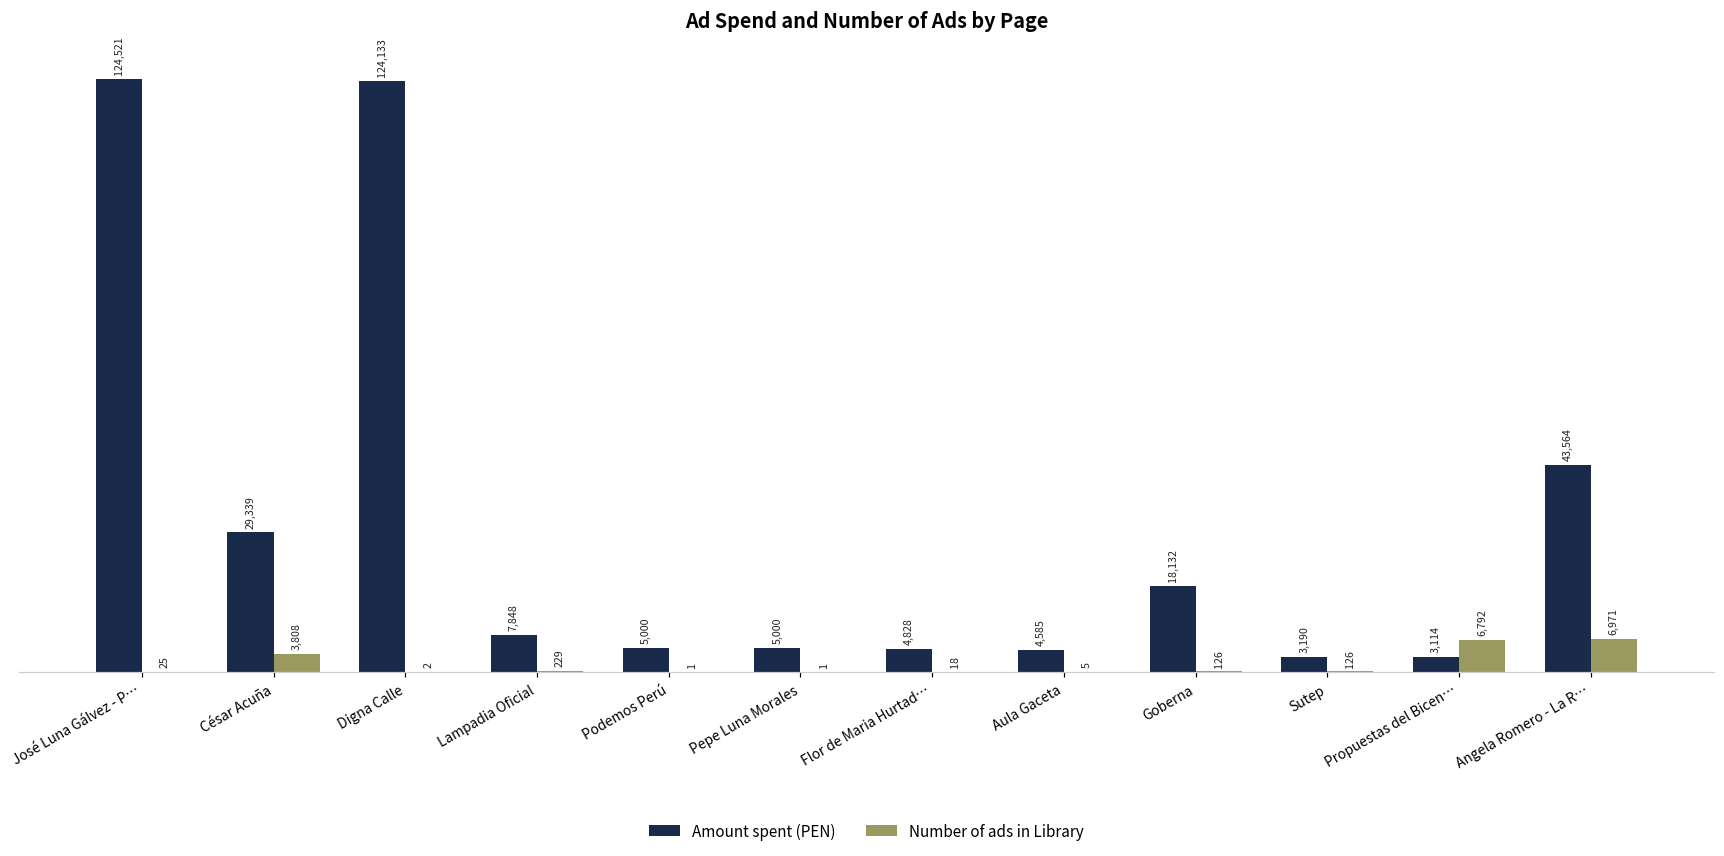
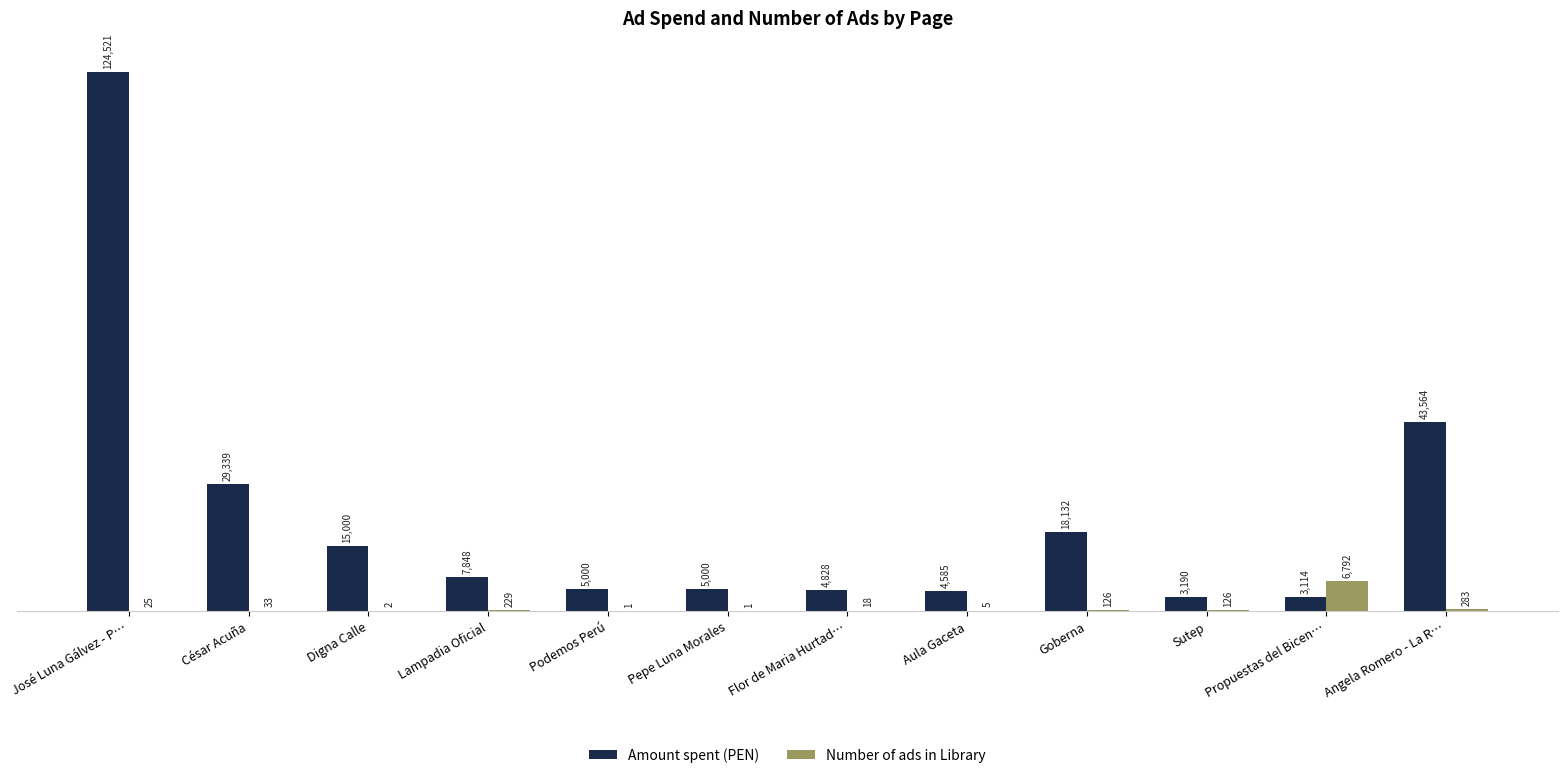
  {
    "Amount spent (PEN)": {
      "José Luna Gálvez - P…": "124,521",
      "César Acuña": "29,339",
-     "Digna Calle": "124,133",
+     "Digna Calle": "15,000",
      "Lampadia Oficial": "7,848",
      "Podemos Perú": "5,000",
      "Pepe Luna Morales": "5,000",
      "Flor de Maria Hurtad…": "4,828",
      "Aula Gaceta": "4,585",
      "Goberna": "18,132",
      "Sutep": "3,190",
      "Propuestas del Bicen…": "3,114",
      "Angela Romero - La R…": "43,564"
    },
    "Number of ads in Library": {
      "José Luna Gálvez - P…": "25",
-     "César Acuña": "3,808",
+     "César Acuña": "33",
      "Digna Calle": "2",
      "Lampadia Oficial": "229",
      "Podemos Perú": "1",
      "Pepe Luna Morales": "1",
      "Flor de Maria Hurtad…": "18",
      "Aula Gaceta": "5",
      "Goberna": "126",
      "Sutep": "126",
      "Propuestas del Bicen…": "6,792",
-     "Angela Romero - La R…": "6,971"
+     "Angela Romero - La R…": "283"
    }
  }
